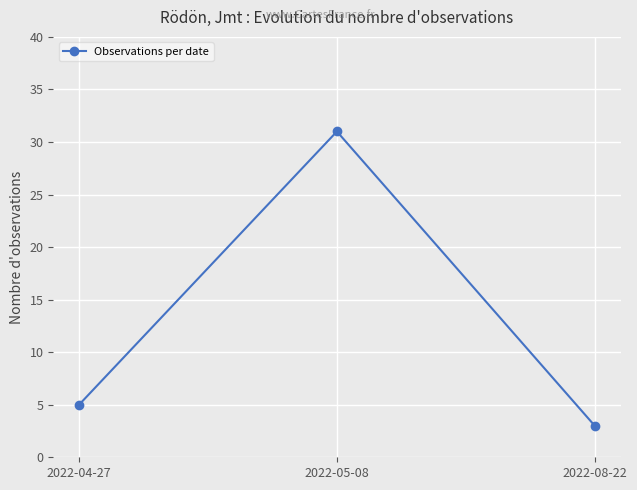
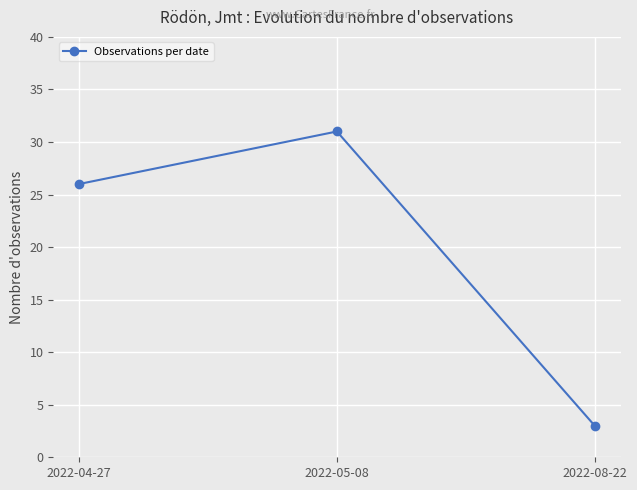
  {
-   "2022-04-27": 5,
+   "2022-04-27": 26,
    "2022-05-08": 31,
    "2022-08-22": 3
  }
